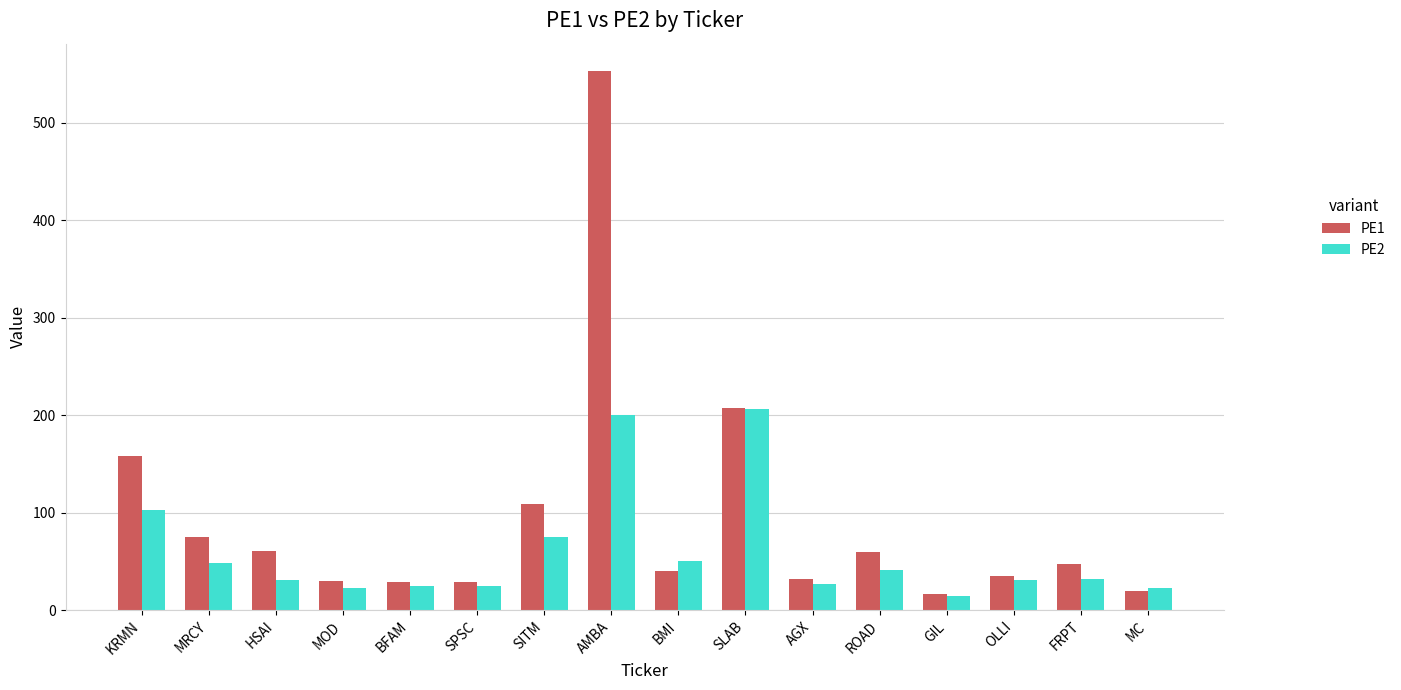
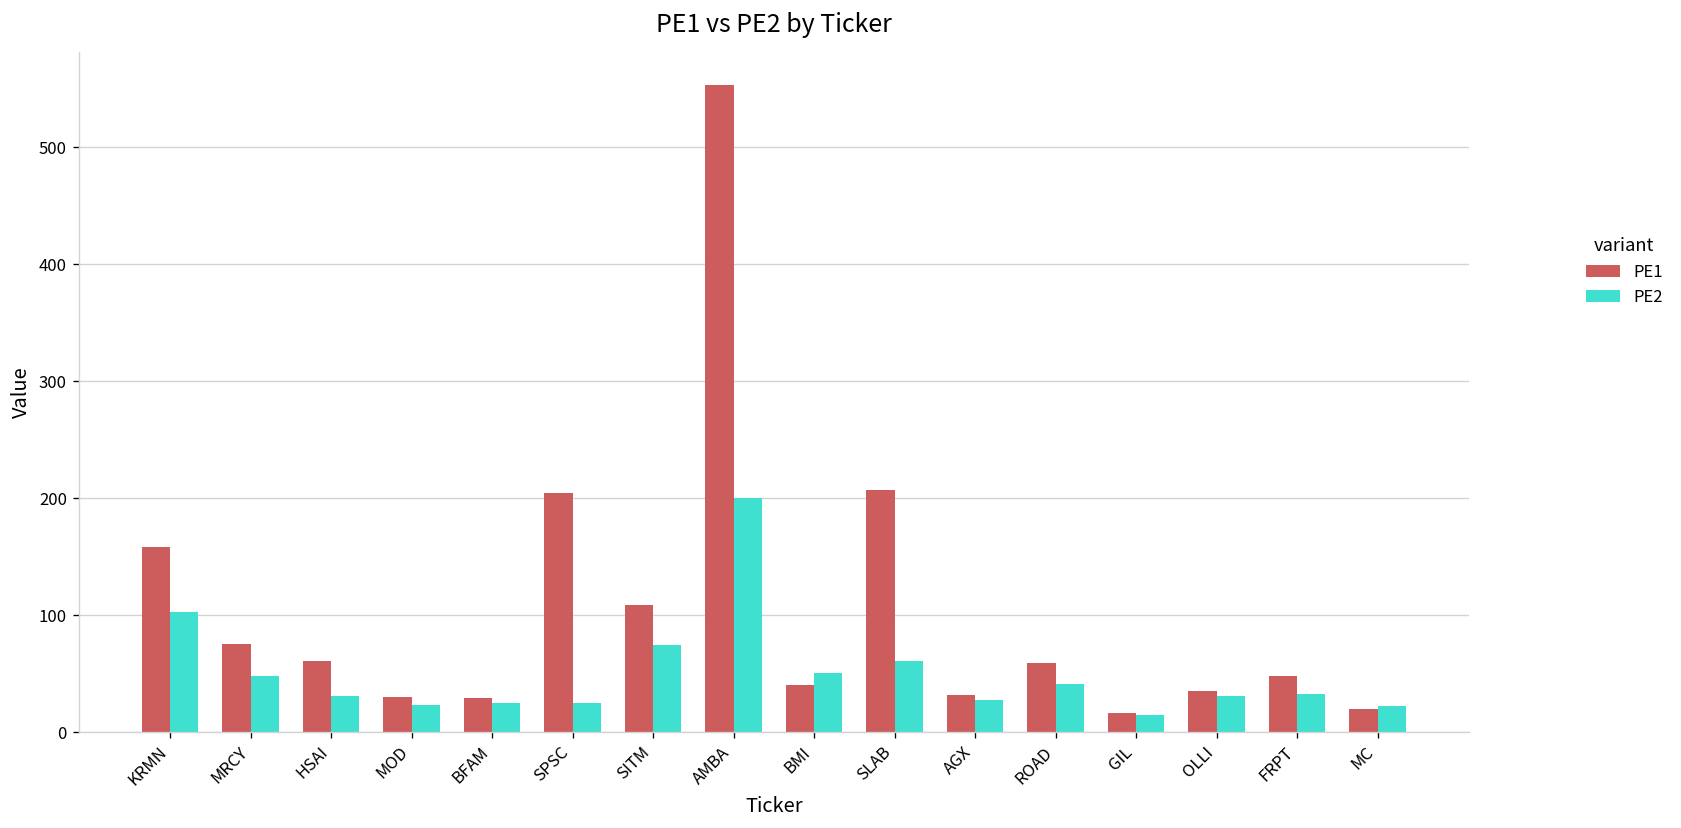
  {
    "PE1": {
      "KRMN": 160,
      "MRCY": 80,
      "HSAI": 60,
      "MOD": 30,
      "BFAM": 30,
-     "SPSC": 30,
+     "SPSC": 200,
      "SITM": 110,
      "AMBA": 550,
      "BMI": 40,
      "SLAB": 210,
      "AGX": 30,
      "ROAD": 60,
      "GIL": 20,
      "OLLI": 40,
      "FRPT": 50,
      "MC": 20
    },
    "PE2": {
      "KRMN": 100,
      "MRCY": 50,
      "HSAI": 30,
      "MOD": 20,
      "BFAM": 30,
      "SPSC": 30,
      "SITM": 70,
      "AMBA": 200,
      "BMI": 50,
-     "SLAB": 210,
+     "SLAB": 60,
      "AGX": 30,
      "ROAD": 40,
      "GIL": 10,
      "OLLI": 30,
      "FRPT": 30,
      "MC": 20
    }
  }
